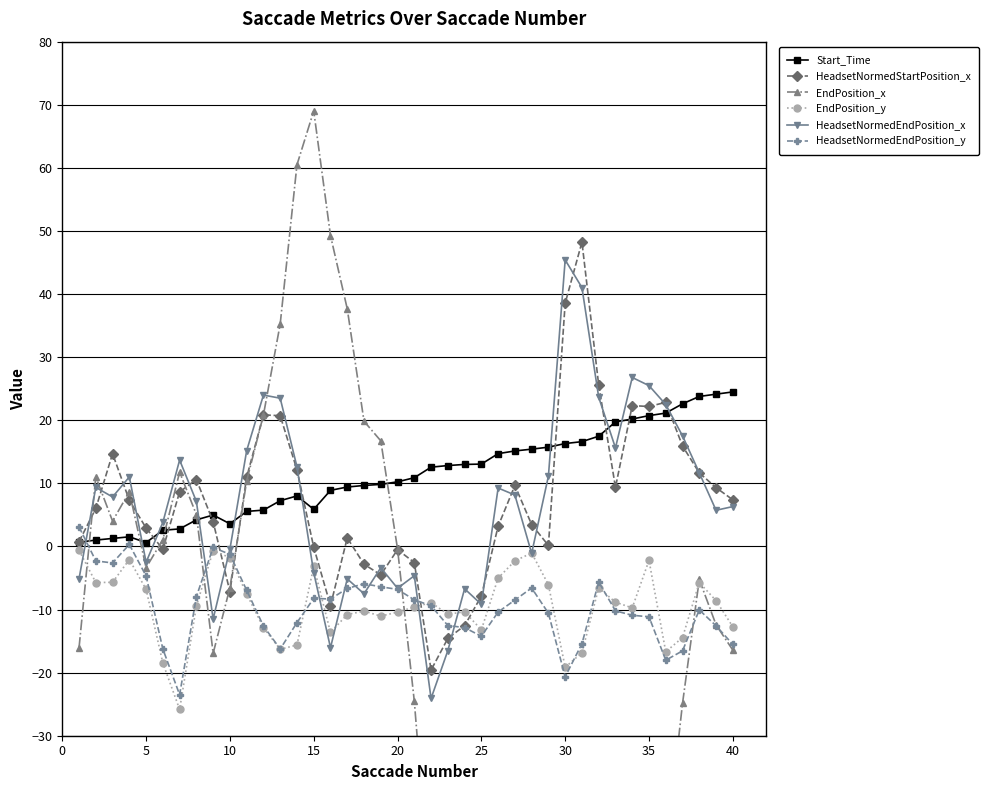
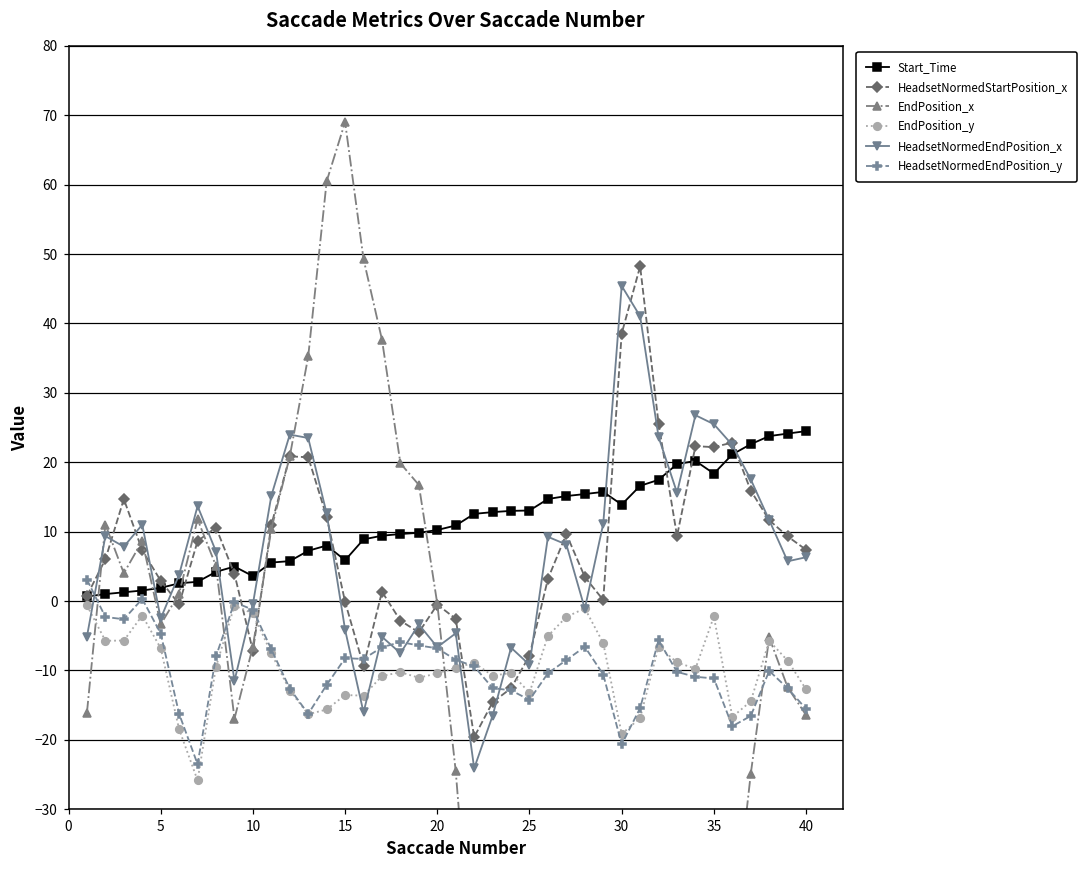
  {
    "Start_Time": {
-     "5": 1,
+     "5": 2,
      "10": 4,
      "15": 6,
      "20": 10,
      "25": 13,
-     "30": 16,
-     "35": 21,
+     "30": 14,
+     "35": 18,
      "40": 24
    },
    "EndPosition_y": {
      "5": -7,
      "10": -2,
-     "15": -3,
+     "15": -14,
      "20": -10,
      "25": -13,
      "30": -19,
      "35": -2,
      "40": -13
    }
  }
